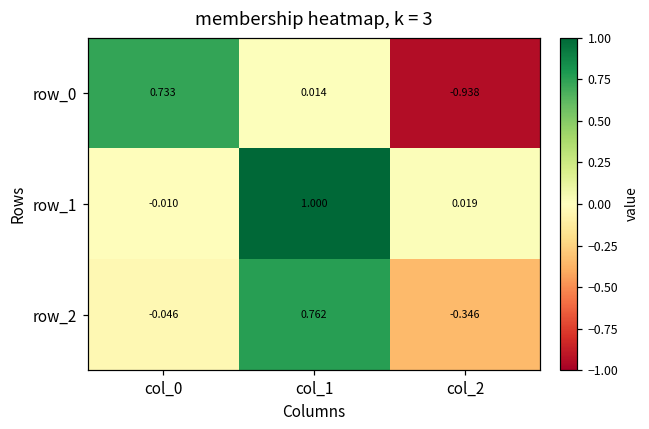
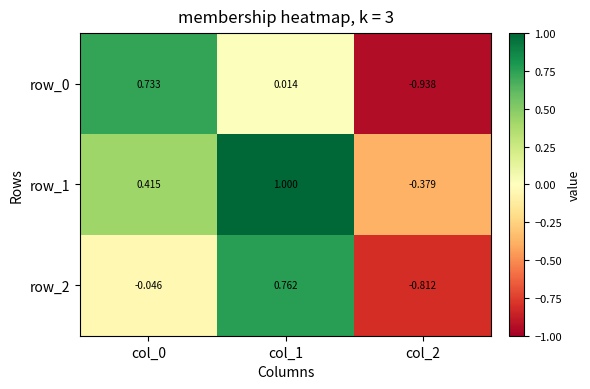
  {
    "row_0": {
      "col_0": 0.733,
      "col_1": 0.014,
      "col_2": -0.938
    },
    "row_1": {
-     "col_0": -0.010,
+     "col_0": 0.415,
      "col_1": 1.000,
-     "col_2": 0.019
+     "col_2": -0.379
    },
    "row_2": {
      "col_0": -0.046,
      "col_1": 0.762,
-     "col_2": -0.346
+     "col_2": -0.812
    }
  }
